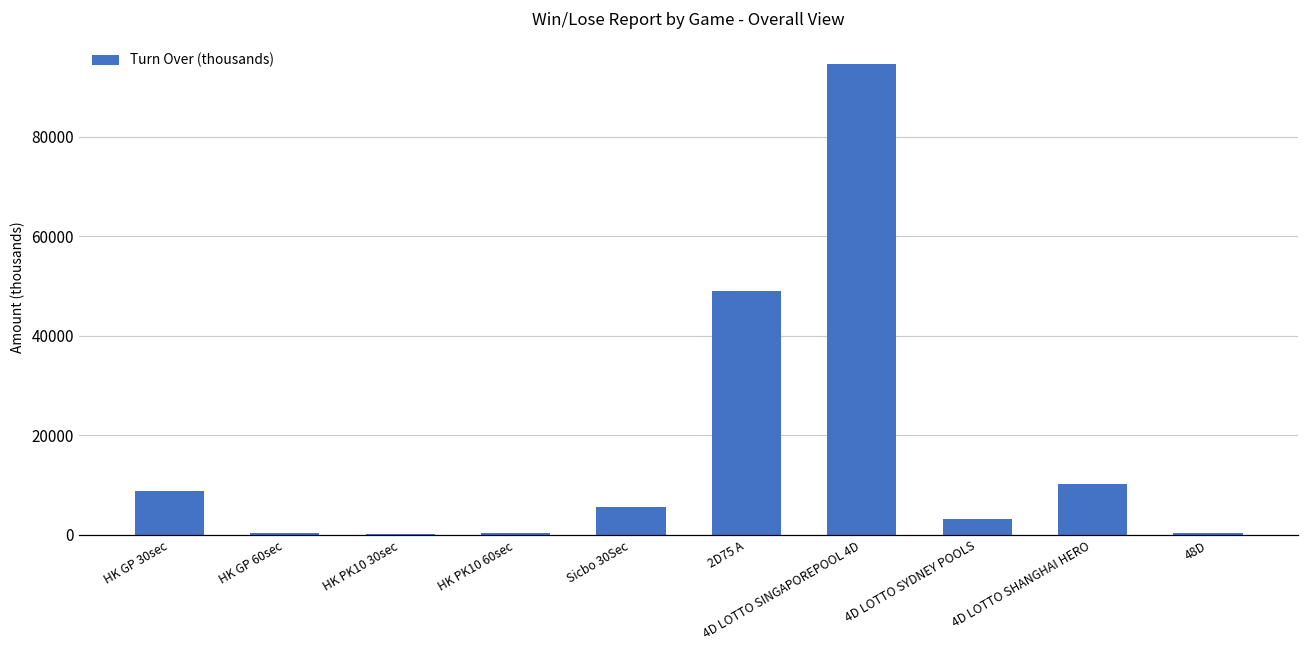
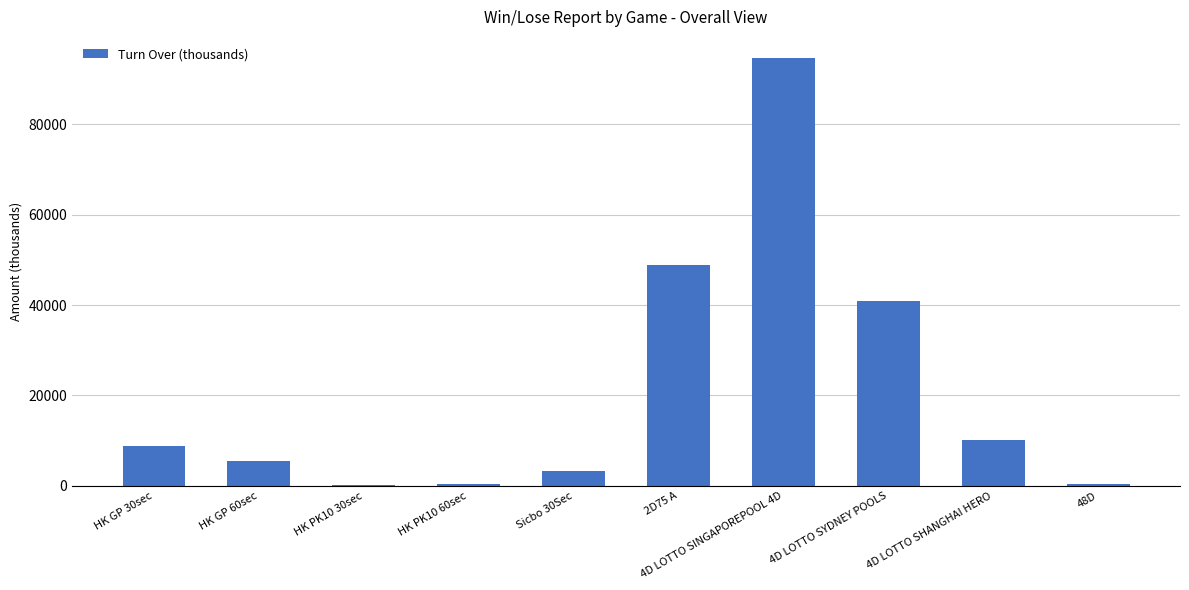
  {
    "HK GP 30sec": 9000,
-   "HK GP 60sec": 0,
-   "Sicbo 30Sec": 6000,
+   "HK GP 60sec": 5000,
+   "Sicbo 30Sec": 3000,
    "2D75 A": 49000,
    "4D LOTTO SINGAPOREPOOL 4D": 95000,
-   "4D LOTTO SYDNEY POOLS": 3000,
+   "4D LOTTO SYDNEY POOLS": 41000,
    "4D LOTTO SHANGHAI HERO": 10000
  }
